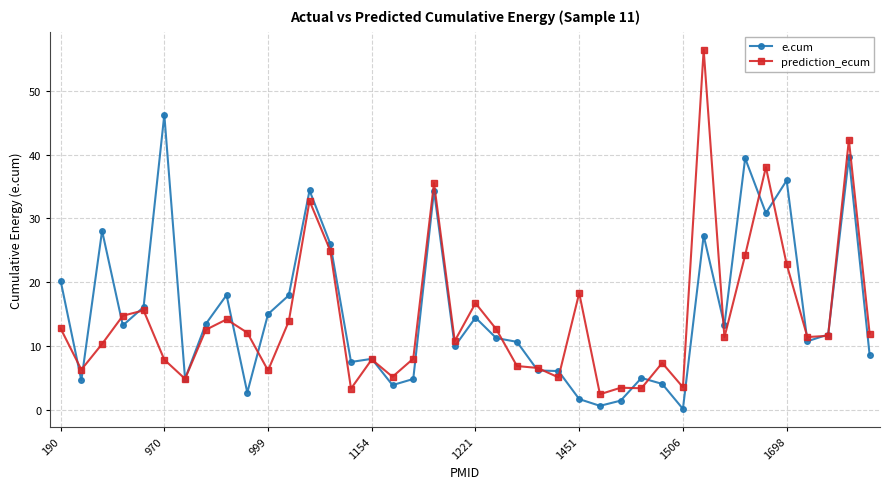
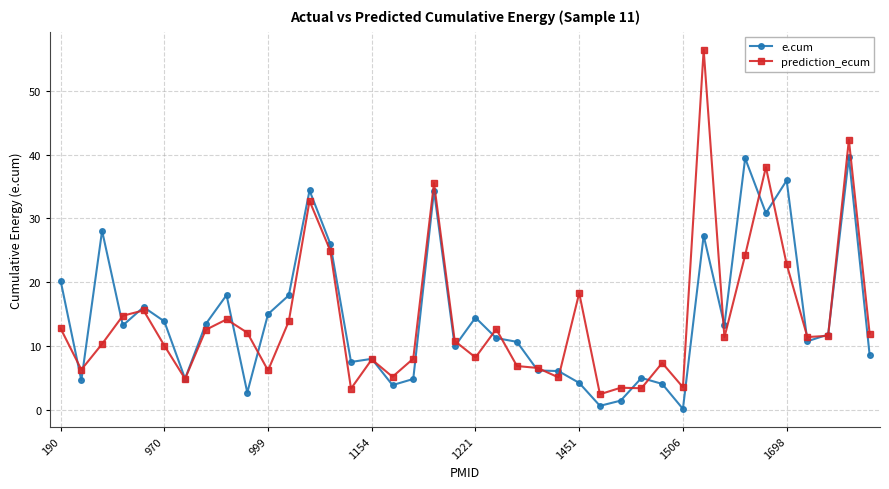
  {
    "e.cum": {
      "190": 20,
-     "970": 46,
+     "970": 14,
      "999": 15,
      "1221": 14,
-     "1451": 2,
+     "1451": 4,
      "1506": 0,
      "1698": 36
    },
    "prediction_ecum": {
      "190": 13,
-     "970": 8,
+     "970": 10,
      "999": 6,
-     "1221": 17,
+     "1221": 8,
      "1451": 18,
      "1506": 4,
      "1698": 23
    }
  }
